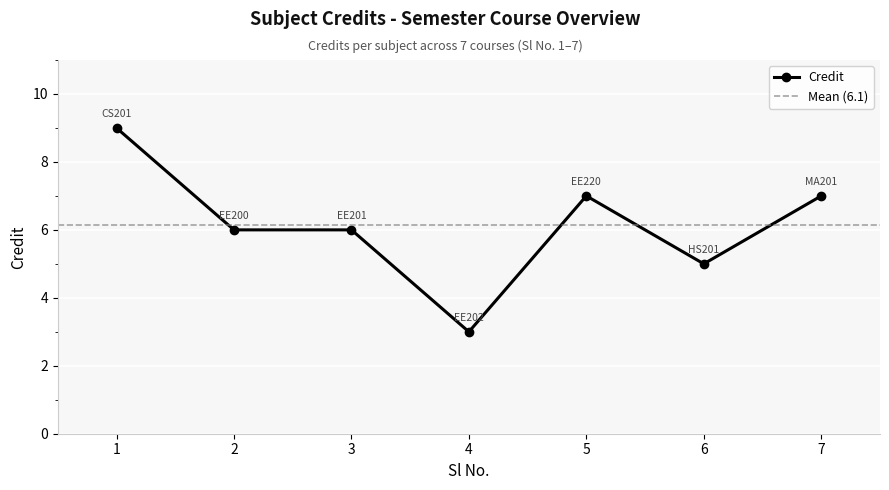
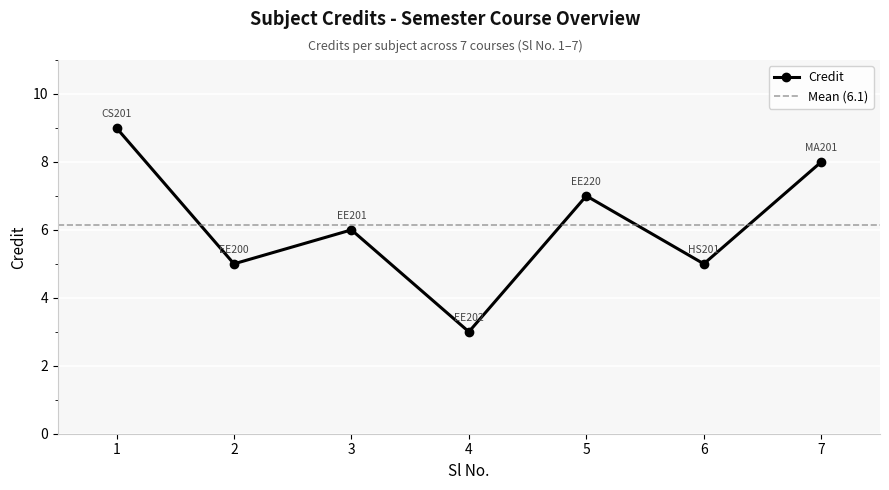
  {
    "1": 9,
-   "2": 6,
+   "2": 5,
    "3": 6,
    "4": 3,
    "5": 7,
    "6": 5,
-   "7": 7
+   "7": 8
  }
